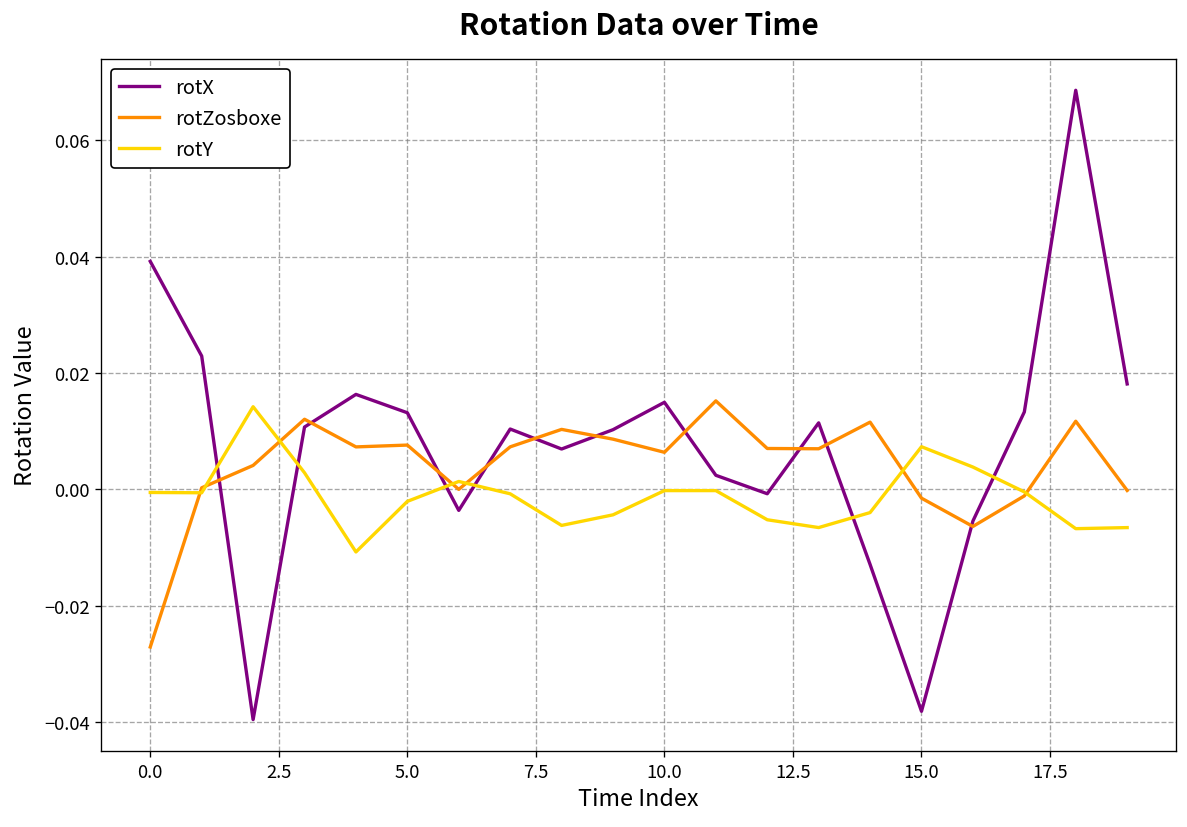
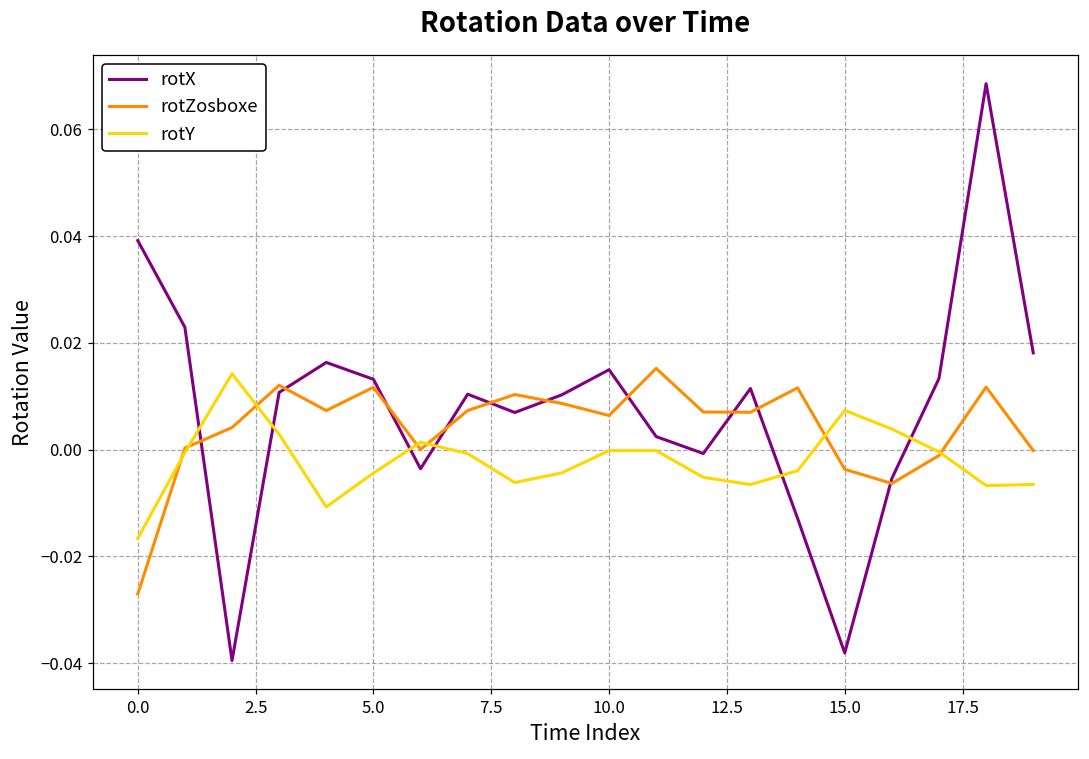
  {
    "rotX": {
      "0.0": 0.039,
      "5.0": 0.013,
      "10.0": 0.015,
      "15.0": -0.038
    },
    "rotZosboxe": {
      "0.0": -0.027,
-     "5.0": 0.008,
+     "5.0": 0.012,
      "10.0": 0.006,
-     "15.0": -0.001
+     "15.0": -0.004
    },
    "rotY": {
-     "0.0": -0.001,
-     "5.0": -0.002,
+     "0.0": -0.017,
+     "5.0": -0.004,
      "10.0": 0.000,
      "15.0": 0.007
    }
  }
